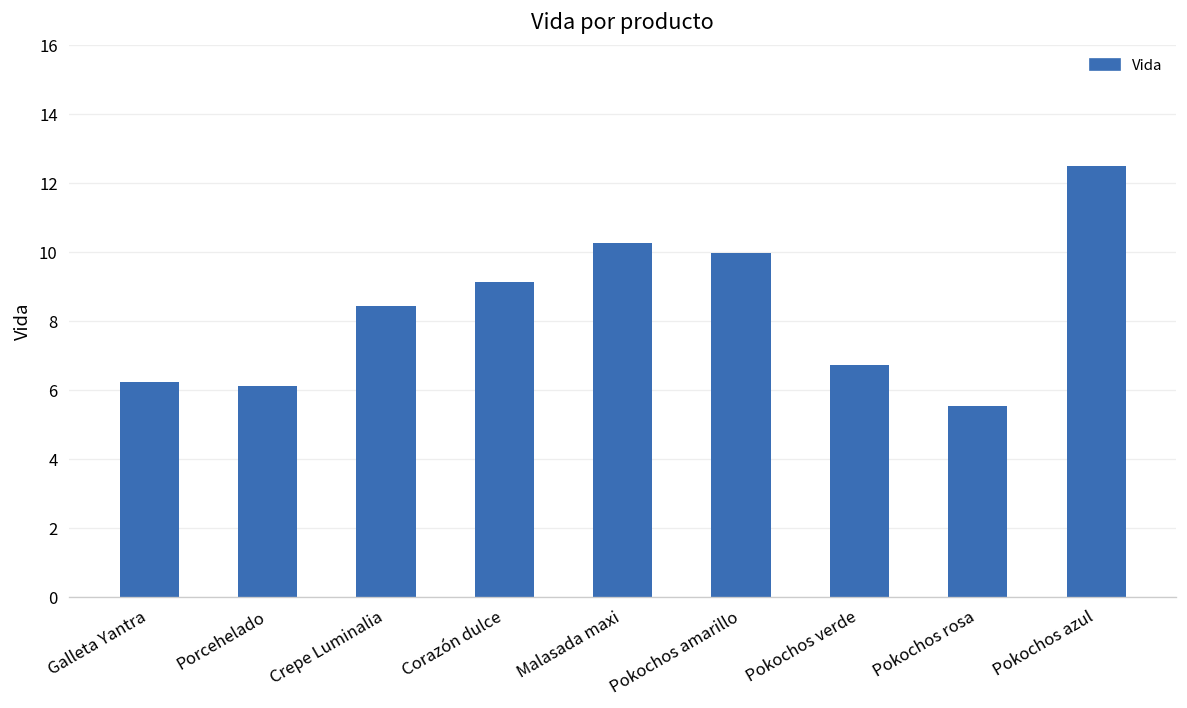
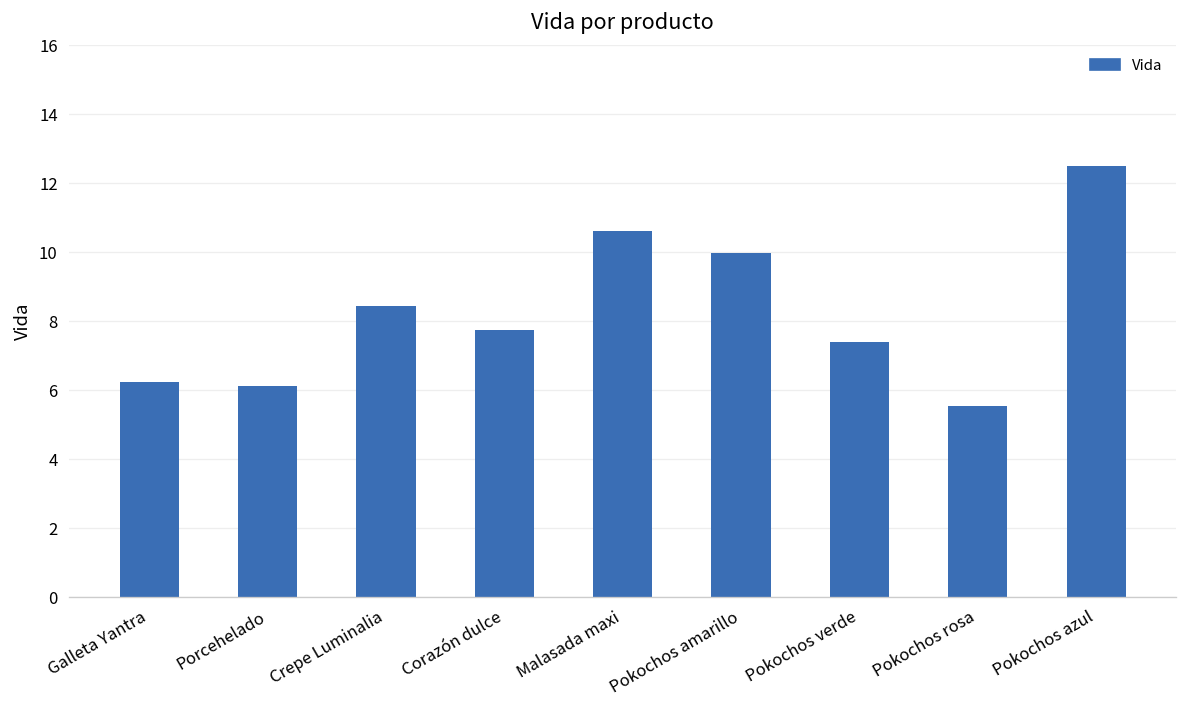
  {
    "Galleta Yantra": 6.2,
    "Porcehelado": 6.1,
    "Crepe Luminalia": 8.4,
-   "Corazón dulce": 9.2,
-   "Malasada maxi": 10.3,
+   "Corazón dulce": 7.7,
+   "Malasada maxi": 10.6,
    "Pokochos amarillo": 10.0,
-   "Pokochos verde": 6.7,
+   "Pokochos verde": 7.4,
    "Pokochos rosa": 5.6,
    "Pokochos azul": 12.5
  }
